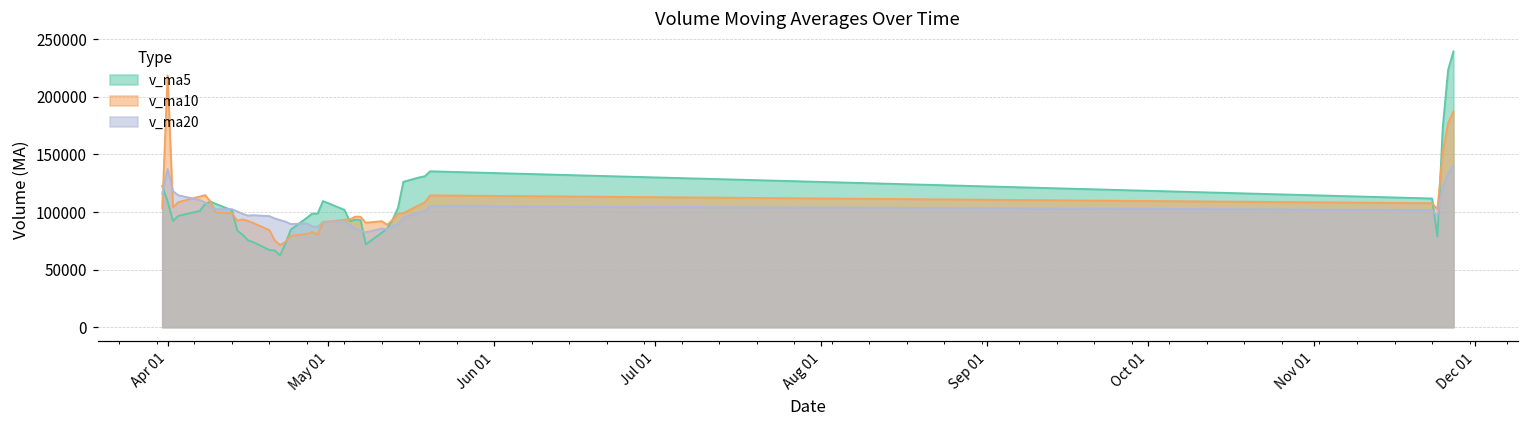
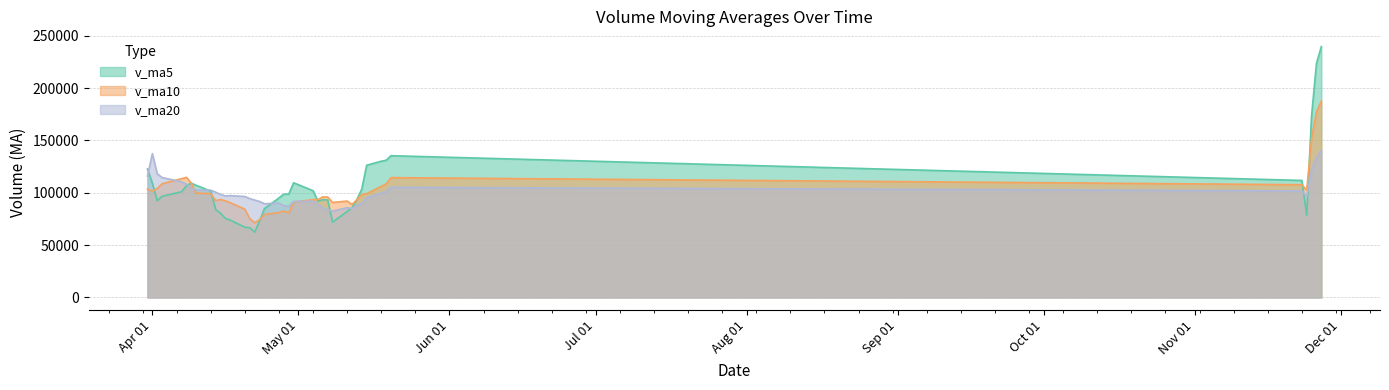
  {
    "v_ma5": {
      "Apr 01": 109000
    },
    "v_ma10": {
-     "Apr 01": 219000
+     "Apr 01": 101000
    },
    "v_ma20": {
      "Apr 01": 137000
    }
  }
